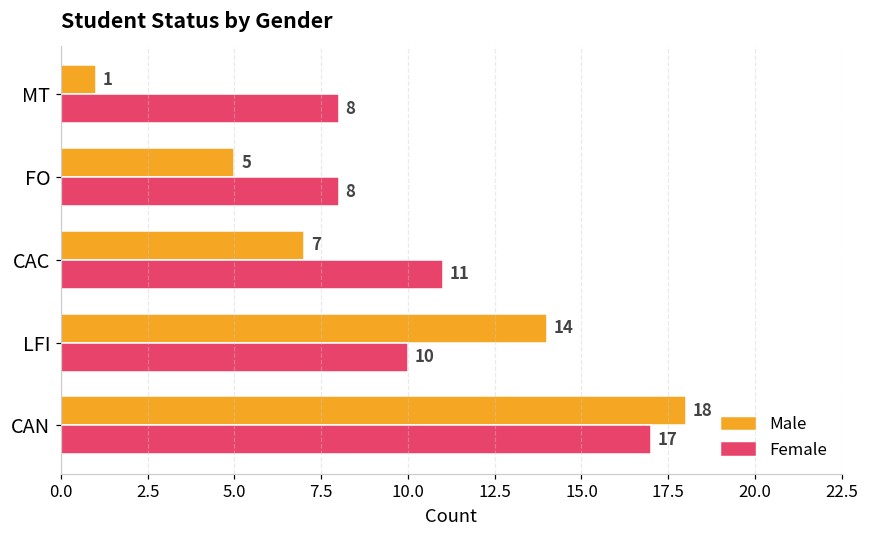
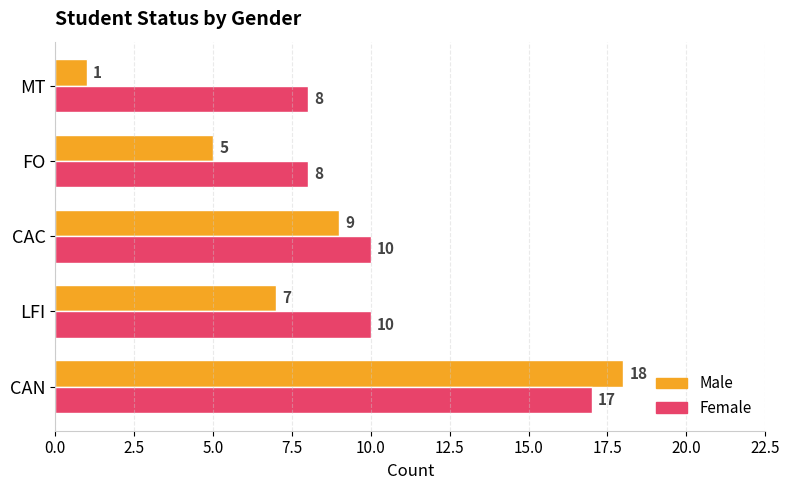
  {
    "Male": {
      "MT": 1,
      "FO": 5,
-     "CAC": 7,
-     "LFI": 14,
+     "CAC": 9,
+     "LFI": 7,
      "CAN": 18
    },
    "Female": {
      "MT": 8,
      "FO": 8,
-     "CAC": 11,
+     "CAC": 10,
      "LFI": 10,
      "CAN": 17
    }
  }
